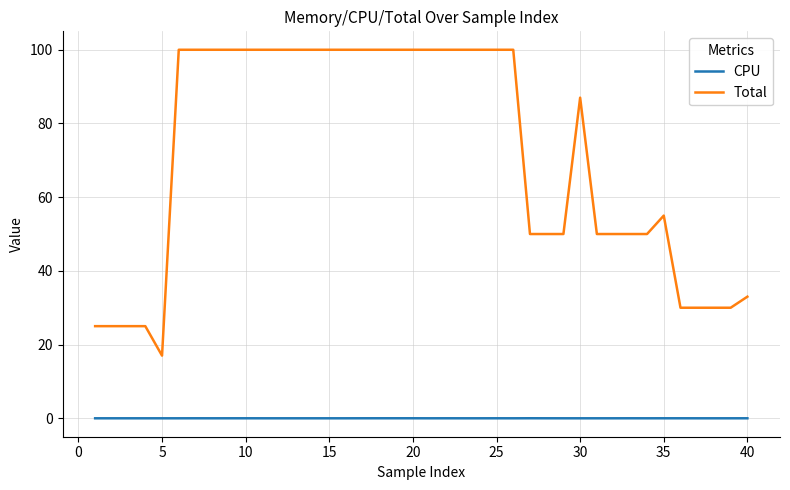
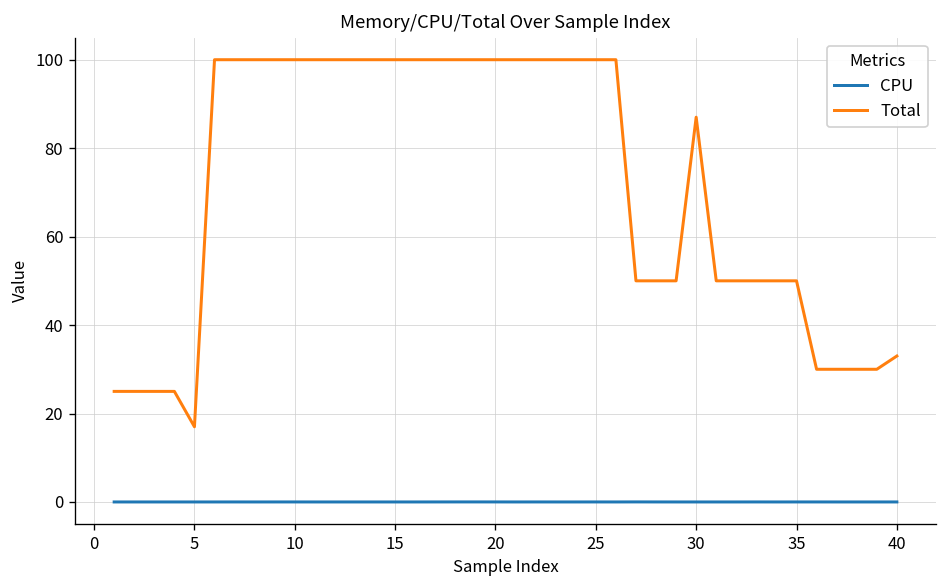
  {
    "CPU": {
      "5": 0,
      "10": 0,
      "15": 0,
      "20": 0,
      "25": 0,
      "30": 0,
      "35": 0,
      "40": 0
    },
    "Total": {
      "5": 17,
      "10": 100,
      "15": 100,
      "20": 100,
      "25": 100,
      "30": 87,
-     "35": 55,
+     "35": 50,
      "40": 33
    }
  }
